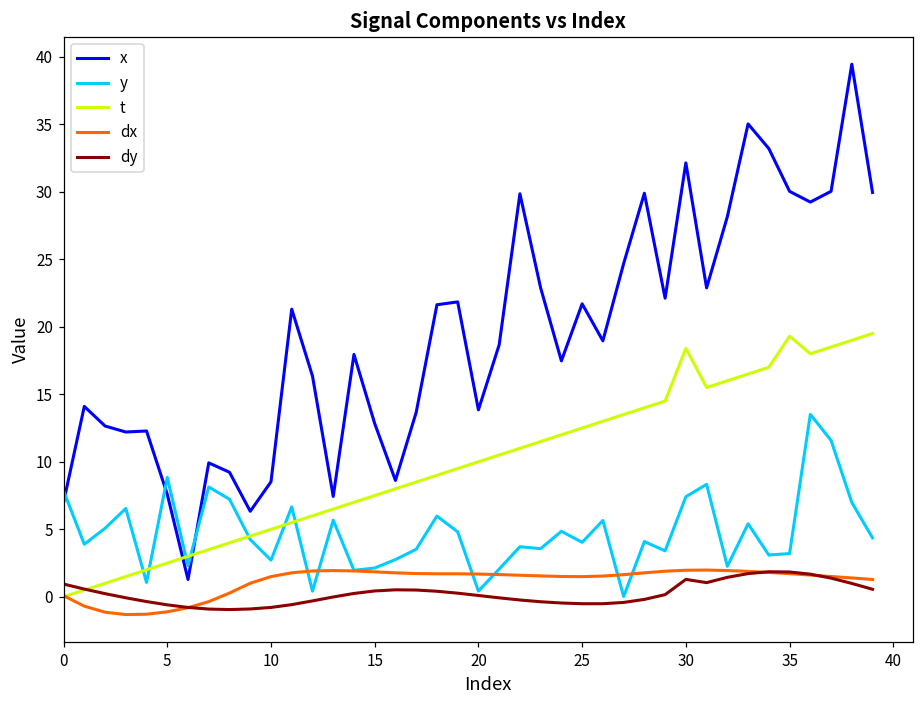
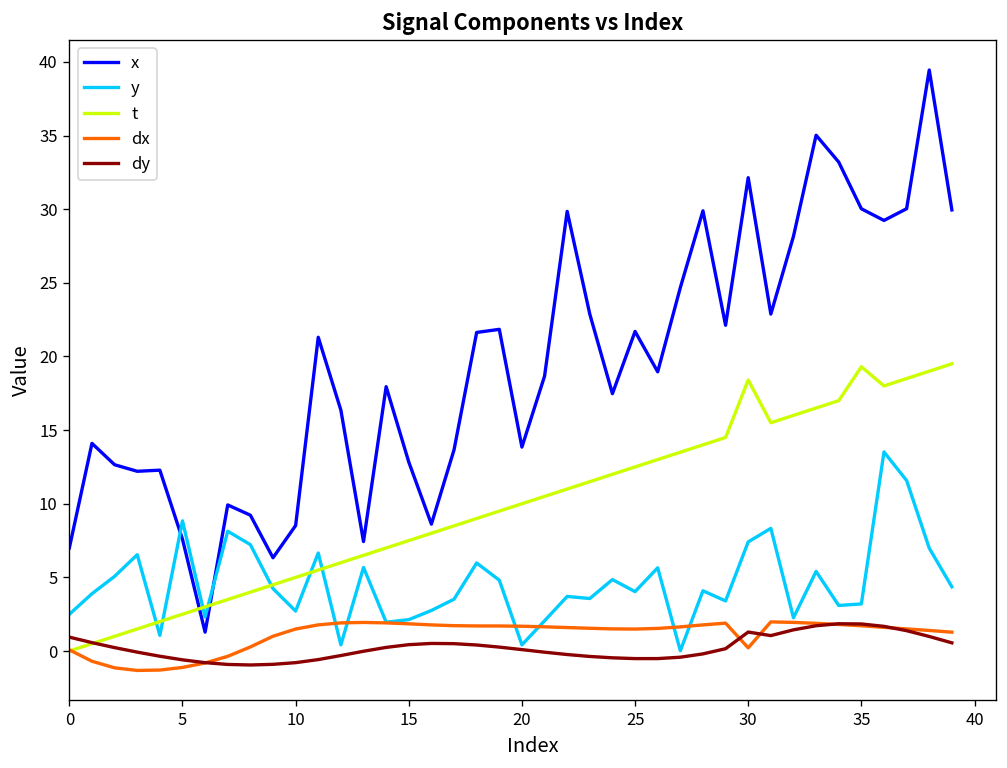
  {
    "x": {
      "0": 7.0,
      "5": 7.6,
      "10": 8.5,
      "15": 12.8,
      "20": 13.8,
      "25": 21.7,
      "30": 32.1,
      "35": 30.0
    },
    "y": {
-     "0": 7.8,
+     "0": 2.5,
      "5": 8.8,
      "10": 2.7,
      "15": 2.1,
      "20": 0.4,
      "25": 4.0,
      "30": 7.4,
      "35": 3.2
    },
    "t": {
      "5": 2.5,
      "10": 5.0,
      "15": 7.5,
      "20": 10.0,
      "25": 12.5,
      "30": 18.4,
      "35": 19.3
    },
    "dx": {
      "5": -1.1,
      "10": 1.5,
      "15": 1.8,
      "20": 1.7,
      "25": 1.5,
-     "30": 2.0
+     "30": 0.2
    },
    "dy": {
      "0": 0.9,
      "5": -0.6,
      "10": -0.8,
      "15": 0.4,
      "20": 0.1,
      "25": -0.5,
      "30": 1.3
    }
  }
